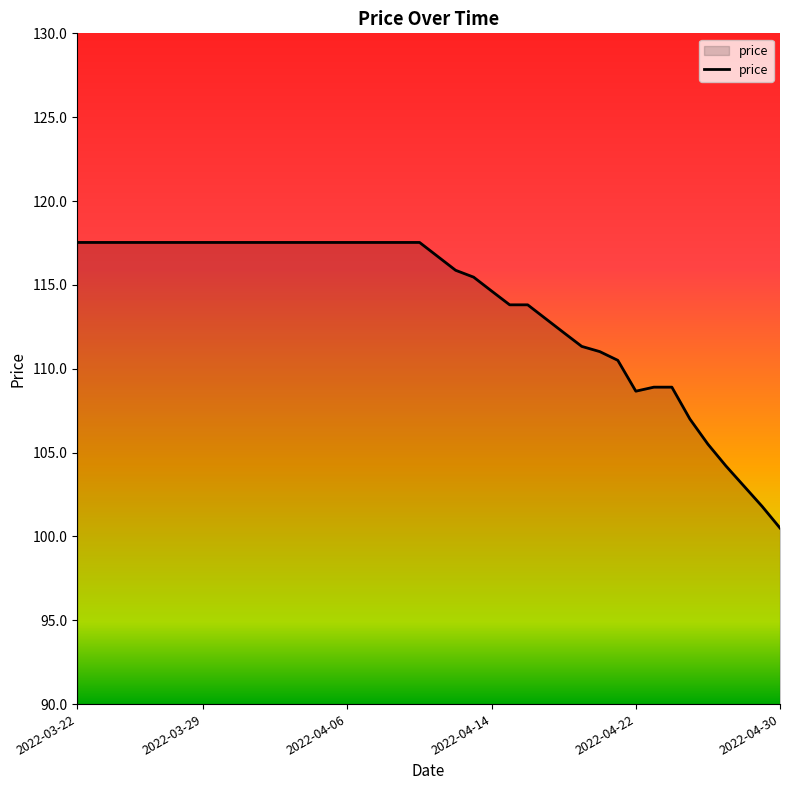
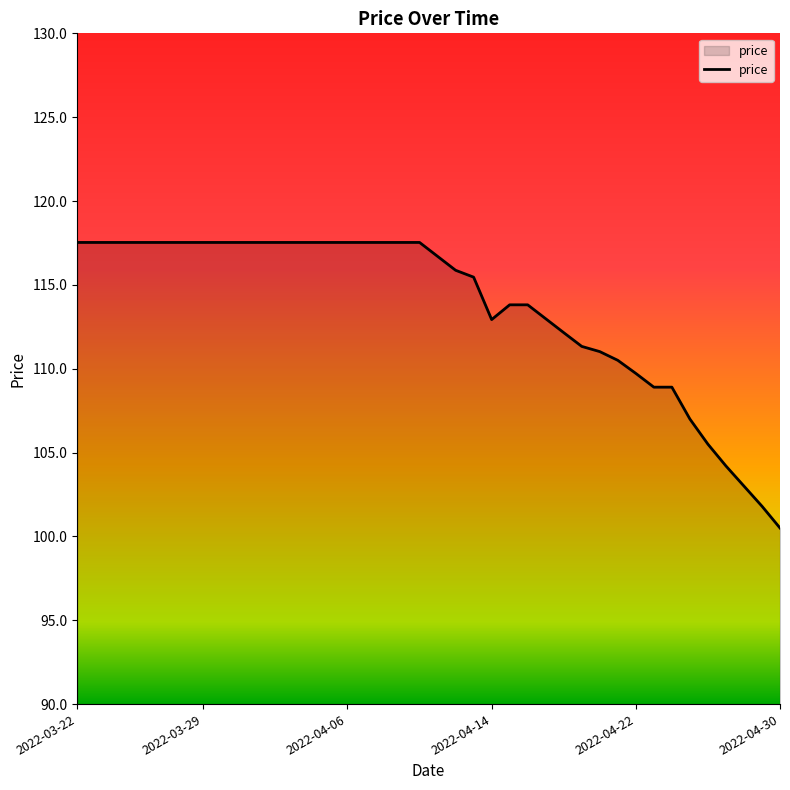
  {
    "2022-03-22": 117.5,
    "2022-03-29": 117.5,
    "2022-04-06": 117.5,
-   "2022-04-14": 114.6,
-   "2022-04-22": 108.7,
+   "2022-04-14": 112.9,
+   "2022-04-22": 109.7,
    "2022-04-30": 100.5
  }
